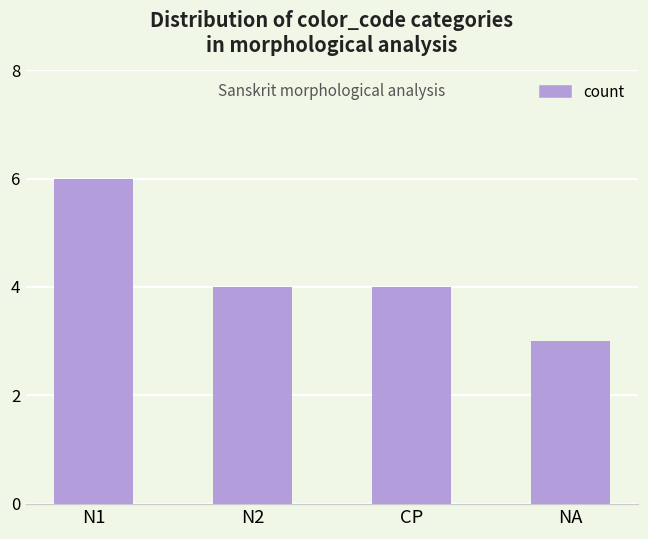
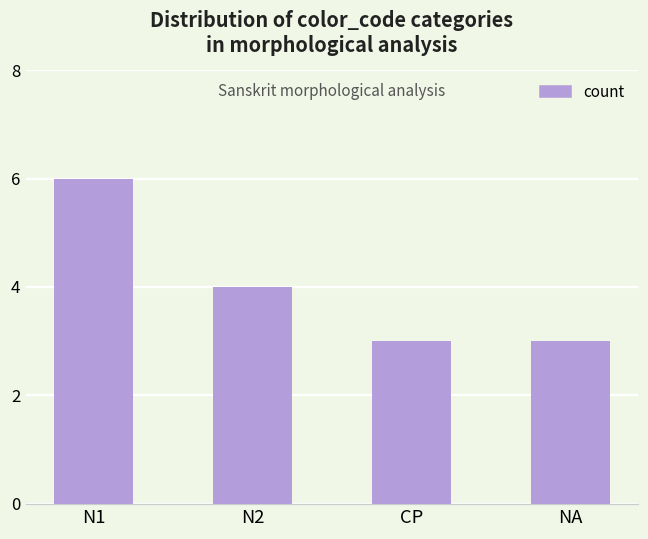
  {
    "N1": 6,
    "N2": 4,
-   "CP": 4,
+   "CP": 3,
    "NA": 3
  }
